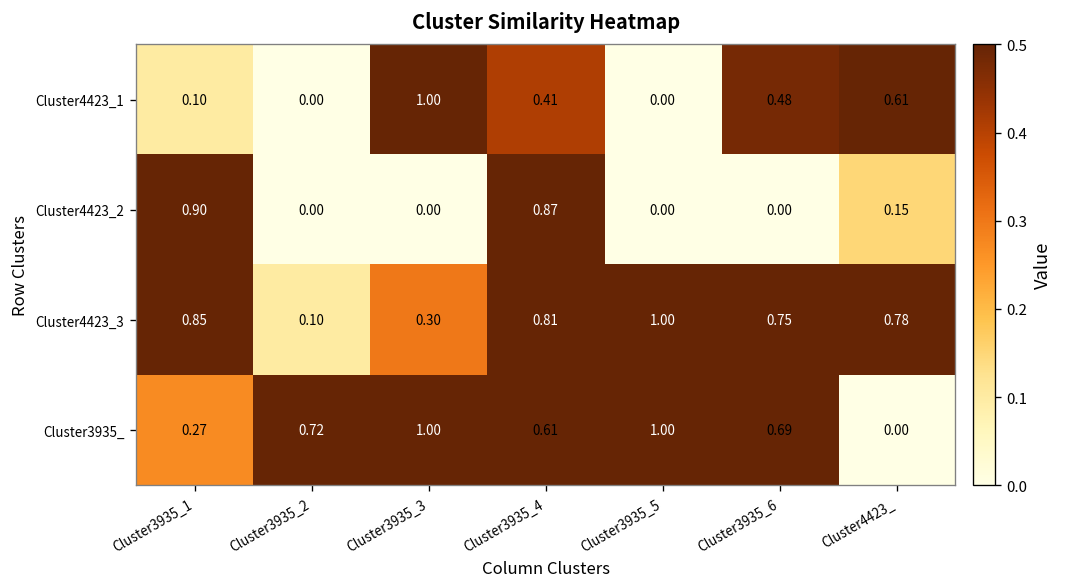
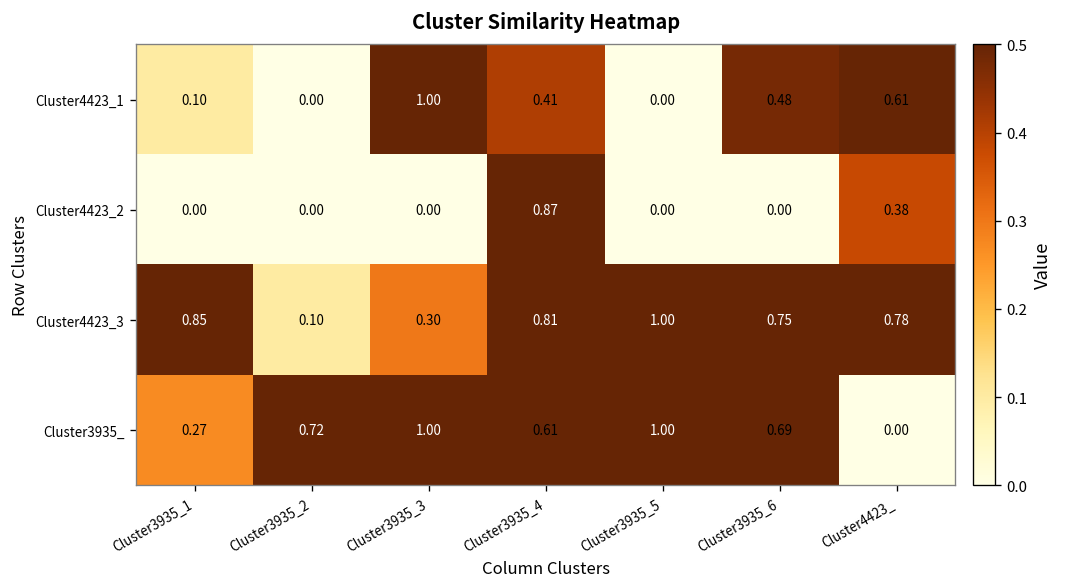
  {
    "Cluster4423_1": {
      "Cluster3935_1": 0.10,
      "Cluster3935_2": 0.00,
      "Cluster3935_3": 1.00,
      "Cluster3935_4": 0.41,
      "Cluster3935_5": 0.00,
      "Cluster3935_6": 0.48,
      "Cluster4423_": 0.61
    },
    "Cluster4423_2": {
-     "Cluster3935_1": 0.90,
+     "Cluster3935_1": 0.00,
      "Cluster3935_2": 0.00,
      "Cluster3935_3": 0.00,
      "Cluster3935_4": 0.87,
      "Cluster3935_5": 0.00,
      "Cluster3935_6": 0.00,
-     "Cluster4423_": 0.15
+     "Cluster4423_": 0.38
    },
    "Cluster4423_3": {
      "Cluster3935_1": 0.85,
      "Cluster3935_2": 0.10,
      "Cluster3935_3": 0.30,
      "Cluster3935_4": 0.81,
      "Cluster3935_5": 1.00,
      "Cluster3935_6": 0.75,
      "Cluster4423_": 0.78
    },
    "Cluster3935_": {
      "Cluster3935_1": 0.27,
      "Cluster3935_2": 0.72,
      "Cluster3935_3": 1.00,
      "Cluster3935_4": 0.61,
      "Cluster3935_5": 1.00,
      "Cluster3935_6": 0.69,
      "Cluster4423_": 0.00
    }
  }
